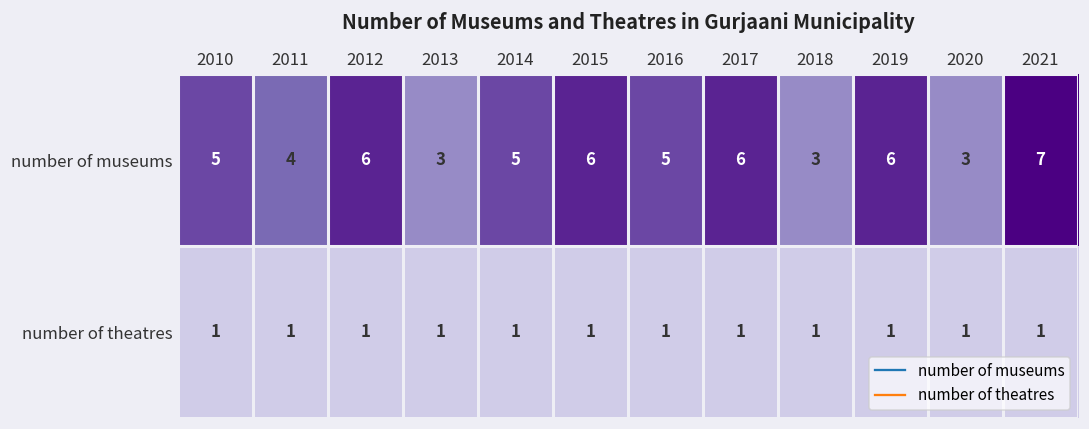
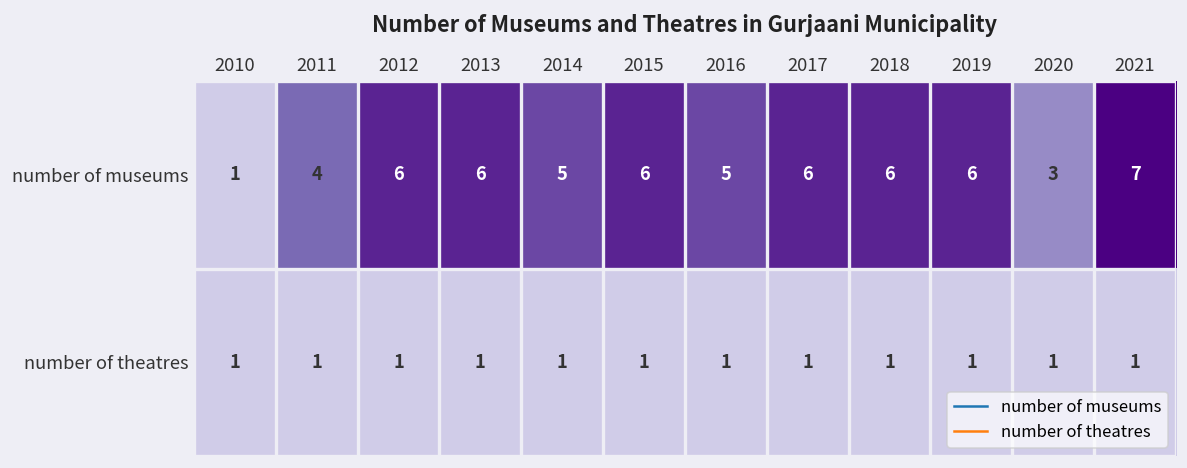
  {
    "number of museums": {
-     "2010": 5,
+     "2010": 1,
      "2011": 4,
      "2012": 6,
-     "2013": 3,
+     "2013": 6,
      "2014": 5,
      "2015": 6,
      "2016": 5,
      "2017": 6,
-     "2018": 3,
+     "2018": 6,
      "2019": 6,
      "2020": 3,
      "2021": 7
    },
    "number of theatres": {
      "2010": 1,
      "2011": 1,
      "2012": 1,
      "2013": 1,
      "2014": 1,
      "2015": 1,
      "2016": 1,
      "2017": 1,
      "2018": 1,
      "2019": 1,
      "2020": 1,
      "2021": 1
    }
  }
